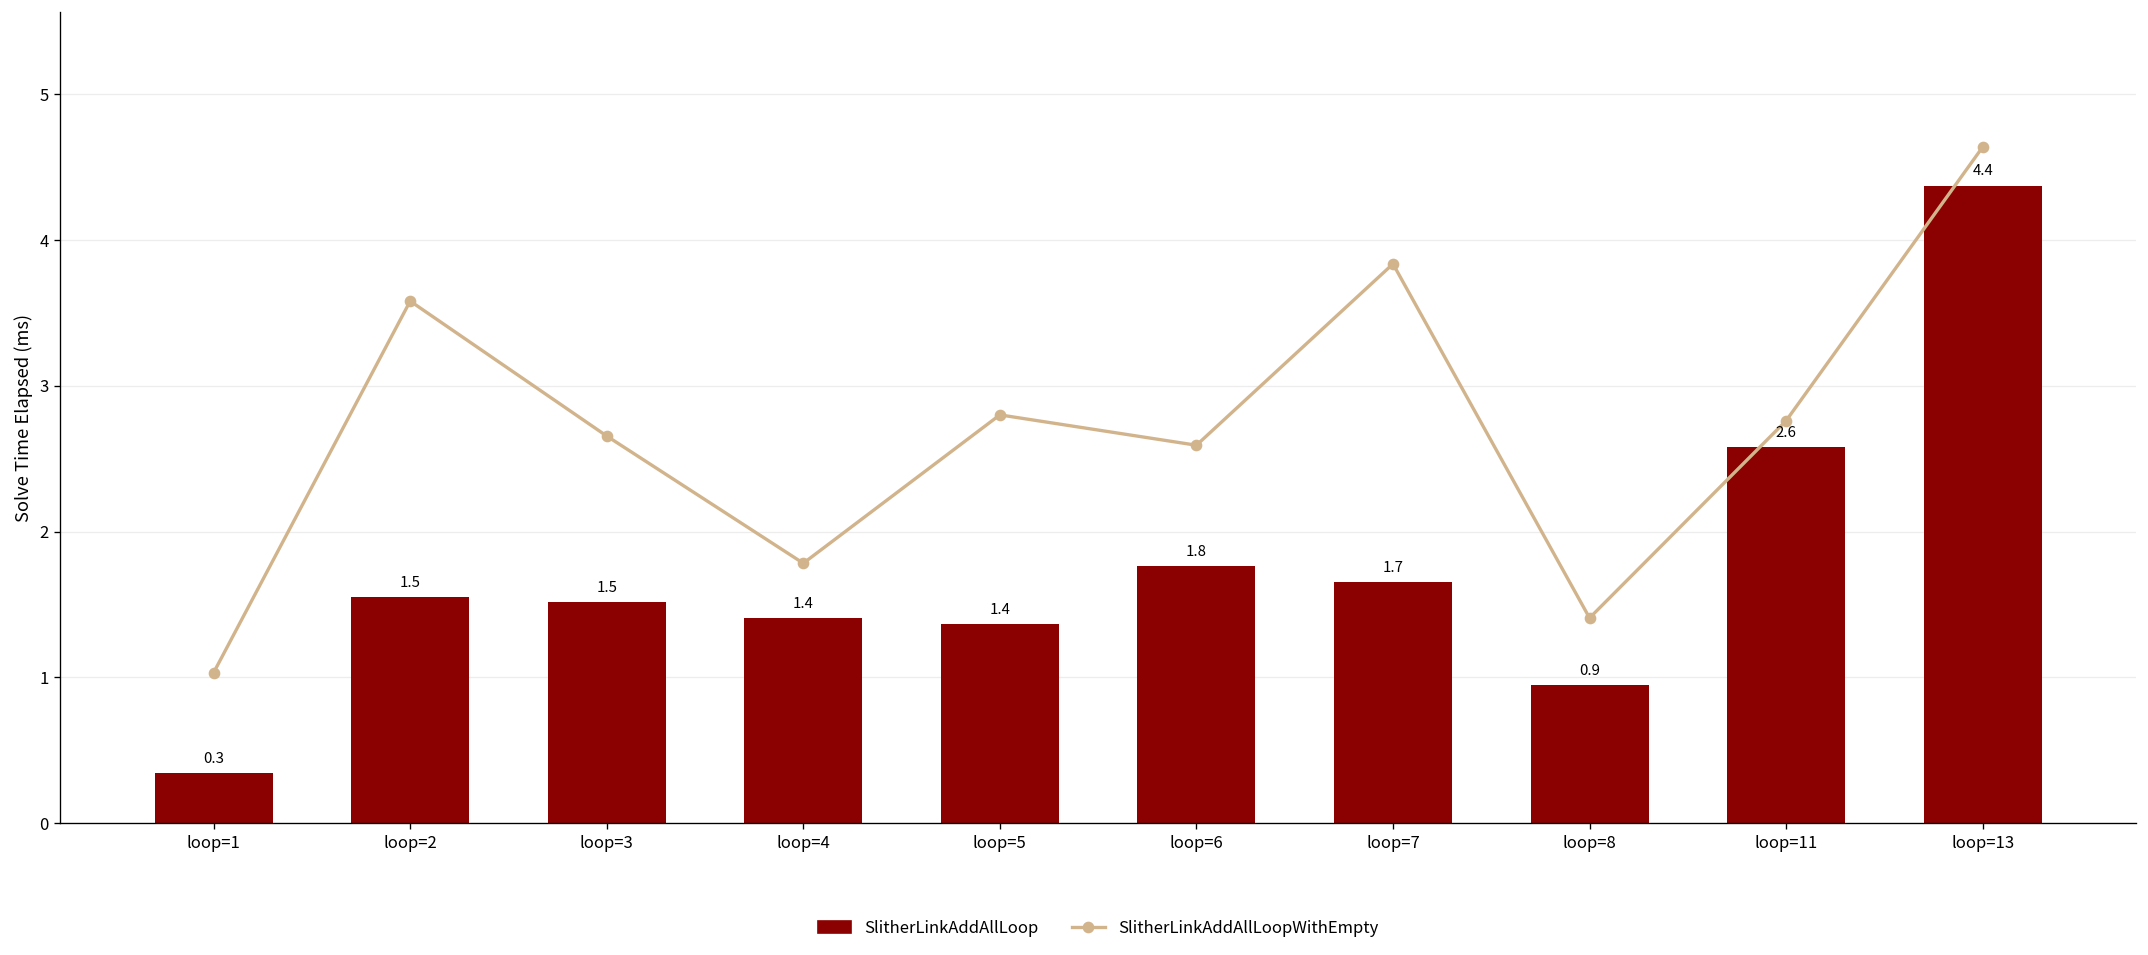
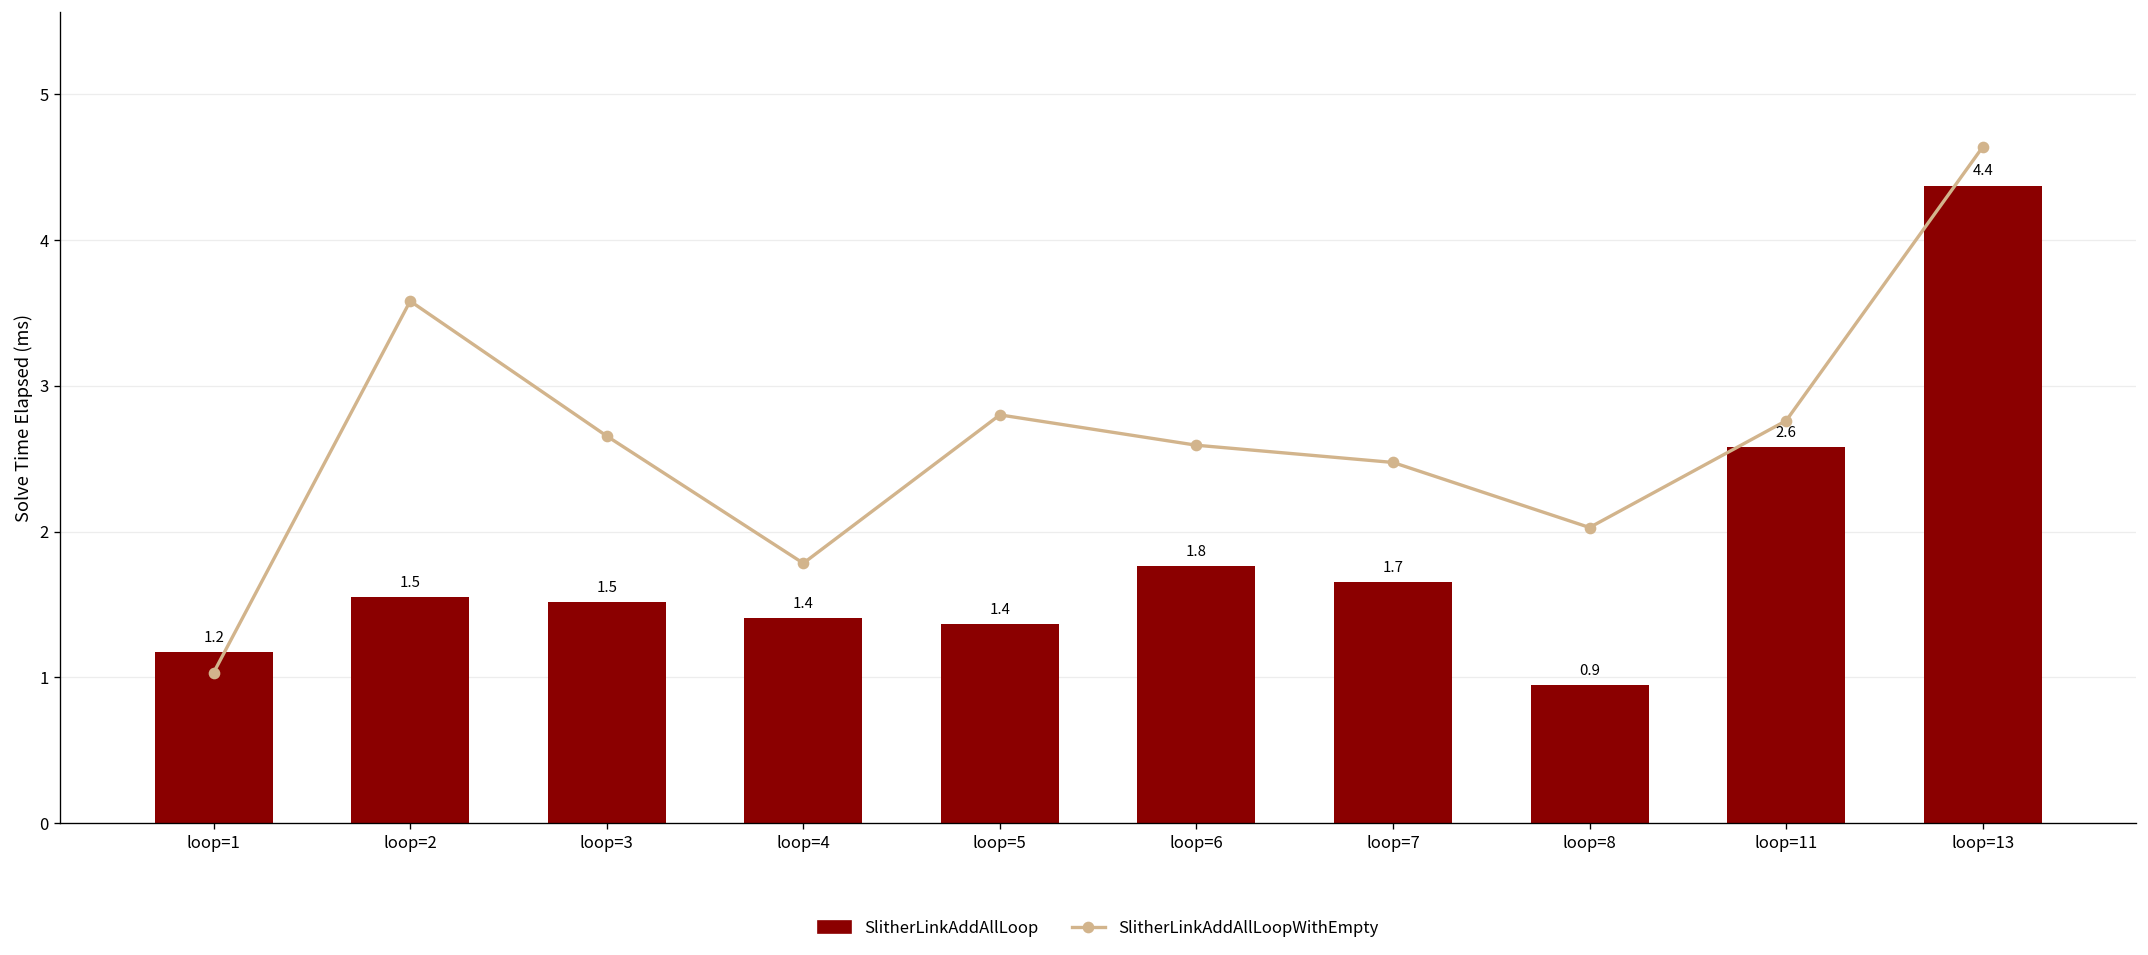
  {
    "SlitherLinkAddAllLoopWithEmpty": {
      "loop=1": 1.03,
      "loop=2": 3.58,
      "loop=3": 2.66,
      "loop=4": 1.78,
      "loop=5": 2.80,
      "loop=6": 2.59,
-     "loop=7": 3.84,
-     "loop=8": 1.41,
+     "loop=7": 2.47,
+     "loop=8": 2.03,
      "loop=13": 4.64
    },
    "SlitherLinkAddAllLoop": {
-     "loop=1": 0.3,
+     "loop=1": 1.2,
      "loop=2": 1.5,
      "loop=3": 1.5,
      "loop=4": 1.4,
      "loop=5": 1.4,
      "loop=6": 1.8,
      "loop=7": 1.7,
      "loop=8": 0.9,
      "loop=11": 2.6,
      "loop=13": 4.4
    }
  }
